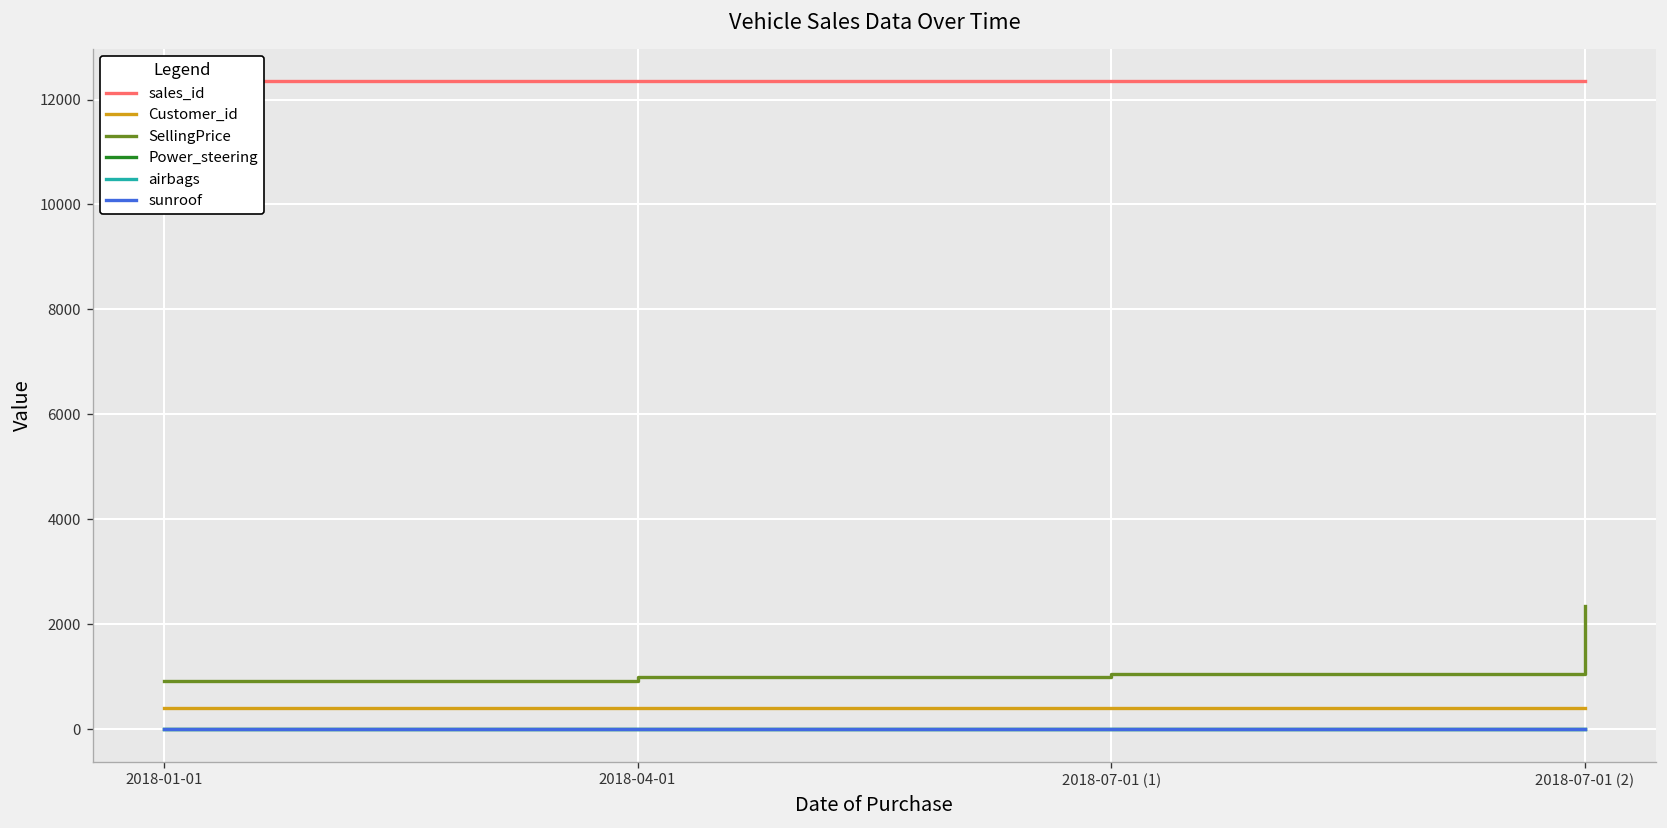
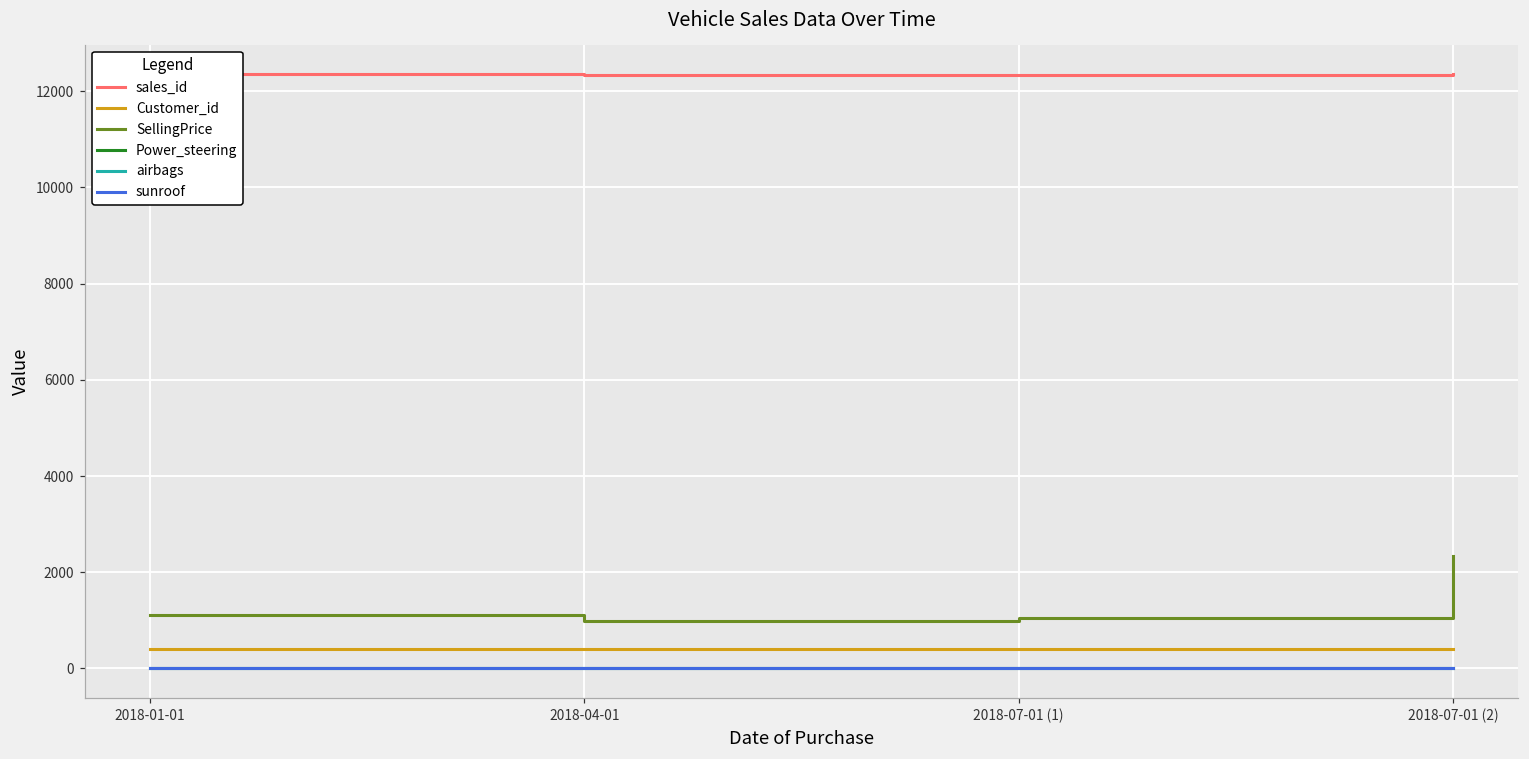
  {
    "sales_id": {
      "2018-04-01": 12300,
      "2018-07-01 (1)": 12300,
      "2018-07-01 (2)": 12300
    },
    "Customer_id": {
      "2018-01-01": 400,
      "2018-04-01": 400,
      "2018-07-01 (1)": 400,
      "2018-07-01 (2)": 400
    },
    "SellingPrice": {
-     "2018-01-01": 900,
+     "2018-01-01": 1100,
      "2018-04-01": 1000,
      "2018-07-01 (1)": 1000,
      "2018-07-01 (2)": 2300
    },
    "sunroof": {
      "2018-01-01": 0,
      "2018-04-01": 0,
      "2018-07-01 (1)": 0,
      "2018-07-01 (2)": 0
    }
  }
